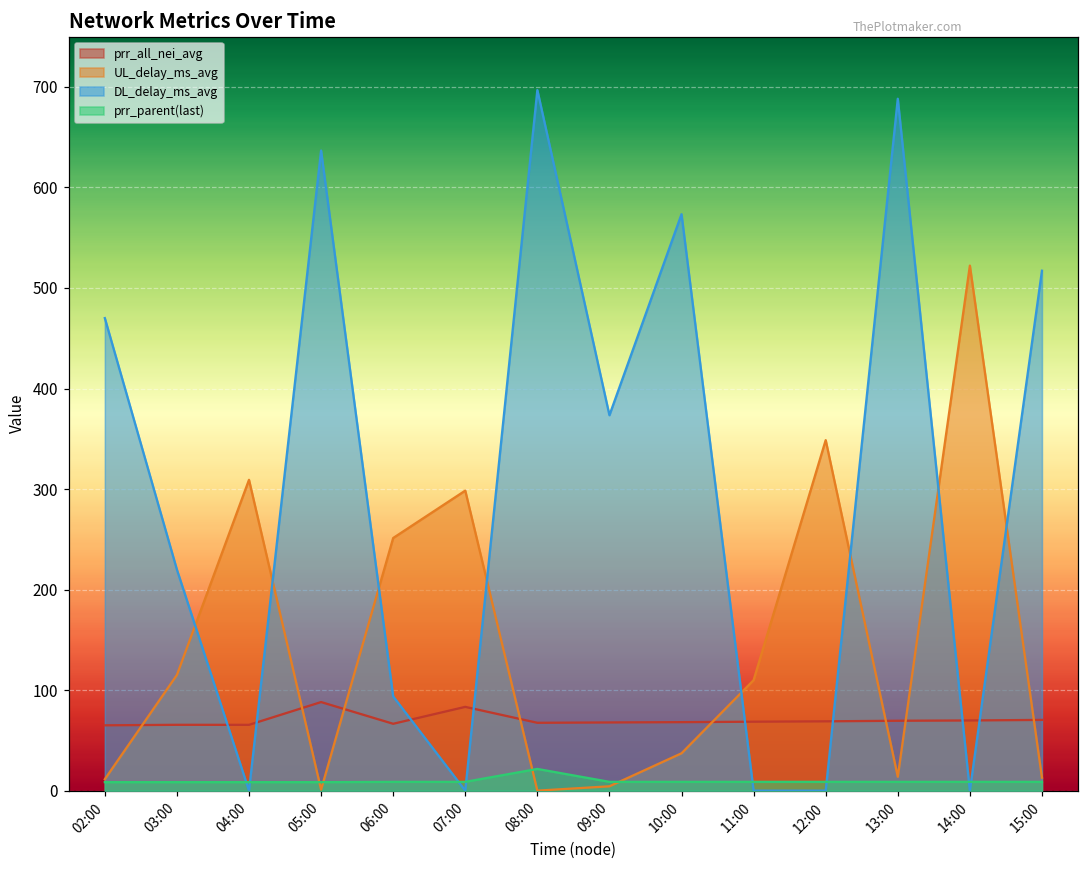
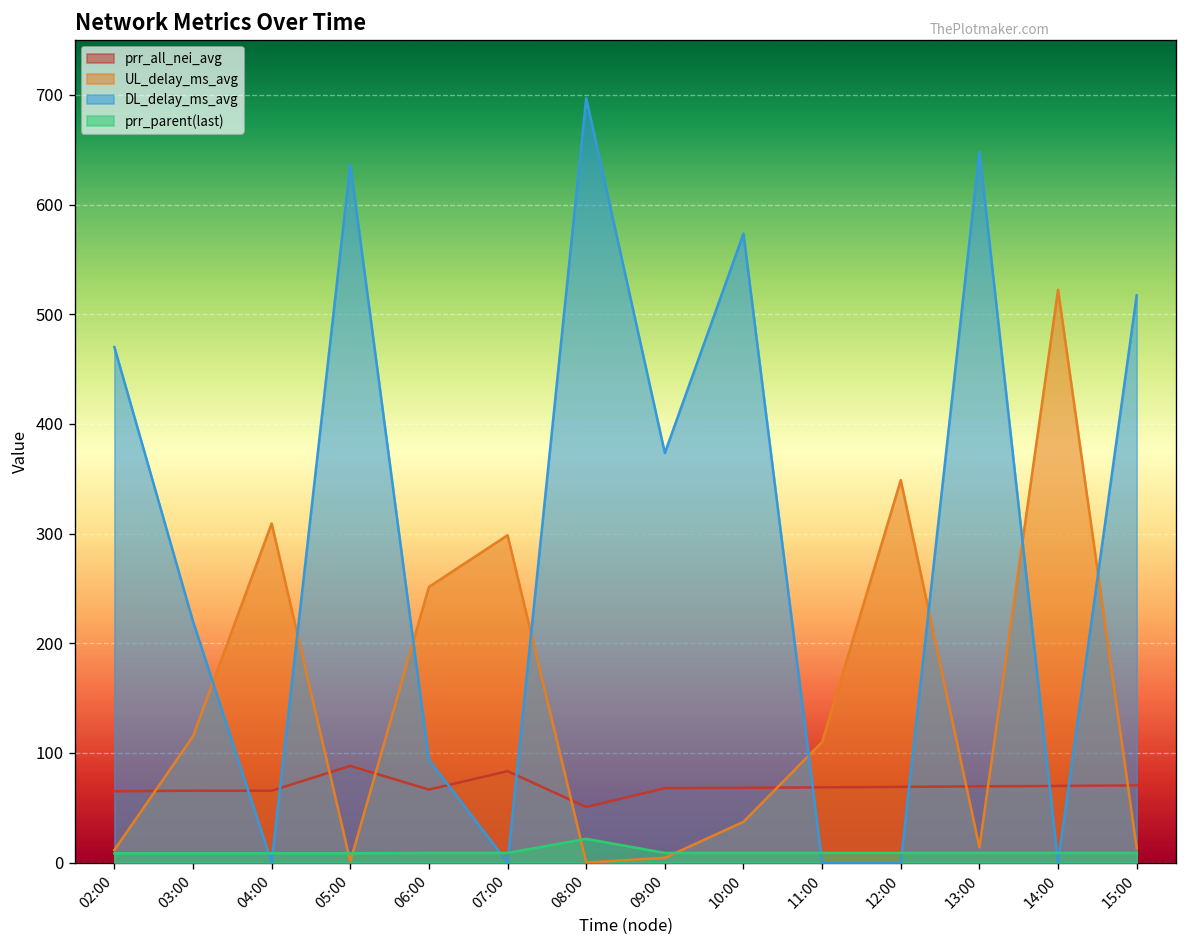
  {
    "prr_all_nei_avg": {
      "02:00": 60,
      "03:00": 70,
      "04:00": 70,
      "05:00": 90,
      "06:00": 70,
      "07:00": 80,
-     "08:00": 70,
+     "08:00": 50,
      "09:00": 70,
      "10:00": 70,
      "11:00": 70,
      "12:00": 70,
      "13:00": 70,
      "14:00": 70,
      "15:00": 70
    },
    "UL_delay_ms_avg": {
      "02:00": 10,
      "03:00": 120,
      "04:00": 310,
      "05:00": 0,
      "06:00": 250,
      "07:00": 300,
      "08:00": 0,
      "09:00": 0,
      "10:00": 40,
      "11:00": 110,
      "12:00": 350,
      "13:00": 10,
      "14:00": 520,
      "15:00": 10
    },
    "DL_delay_ms_avg": {
      "02:00": 470,
      "03:00": 220,
      "04:00": 0,
      "05:00": 640,
      "06:00": 90,
      "07:00": 0,
      "08:00": 700,
      "09:00": 370,
      "10:00": 570,
      "11:00": 0,
      "12:00": 0,
-     "13:00": 690,
+     "13:00": 650,
      "14:00": 0,
      "15:00": 520
    },
    "prr_parent(last)": {
      "02:00": 10,
      "03:00": 10,
      "04:00": 10,
      "05:00": 10,
      "06:00": 10,
      "07:00": 10,
      "08:00": 20,
      "09:00": 10,
      "10:00": 10,
      "11:00": 10,
      "12:00": 10,
      "13:00": 10,
      "14:00": 10,
      "15:00": 10
    }
  }
